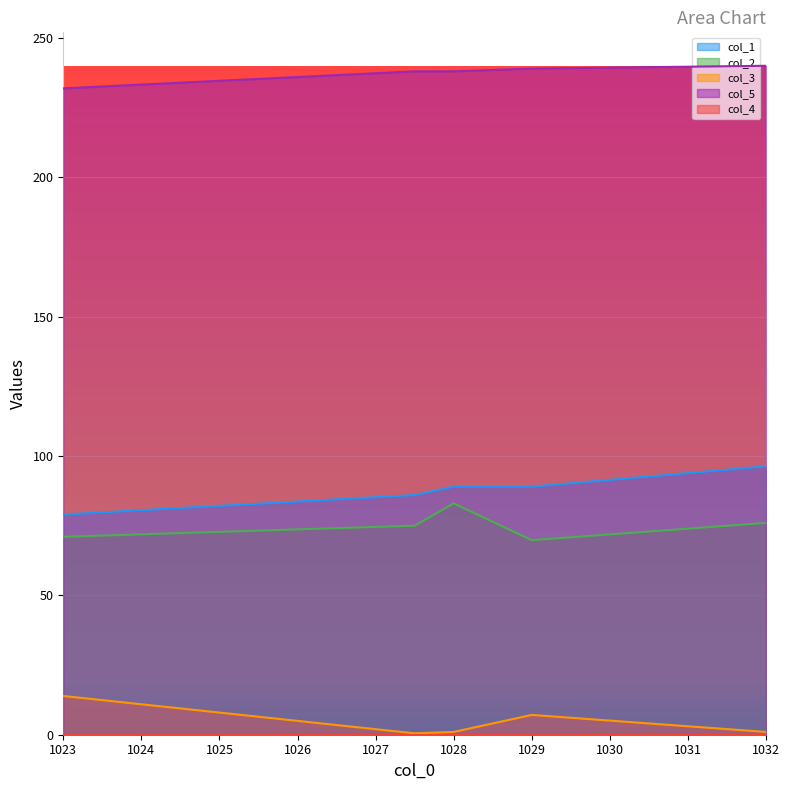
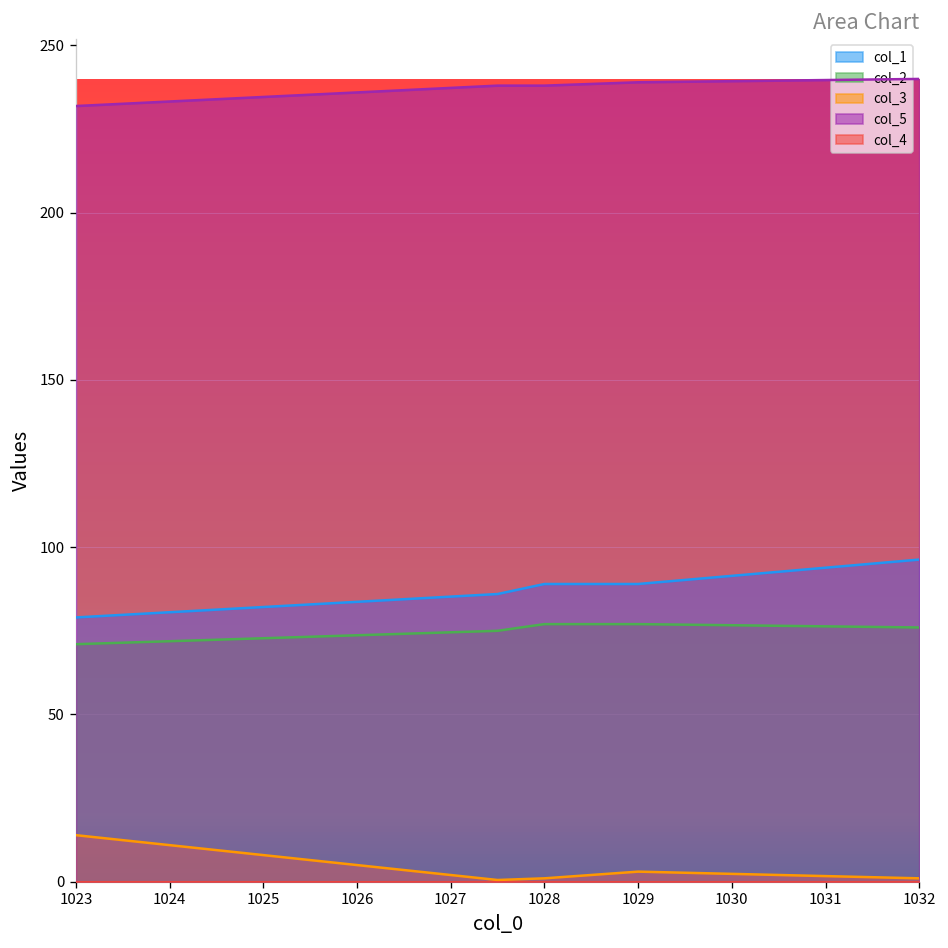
  {
    "col_1": {
      "1023": 79,
      "1028": 89,
      "1029": 89,
      "1032": 96
    },
    "col_2": {
      "1023": 71,
-     "1028": 83,
-     "1029": 70,
+     "1028": 77,
+     "1029": 77,
      "1032": 76
    },
    "col_3": {
      "1023": 14,
      "1028": 1,
-     "1029": 7,
+     "1029": 3,
      "1032": 1
    },
    "col_5": {
      "1023": 232,
      "1028": 238,
      "1029": 239,
      "1032": 240
    },
    "col_4": {
      "1023": 0,
      "1028": 0,
      "1029": 0,
      "1032": 0
    }
  }
